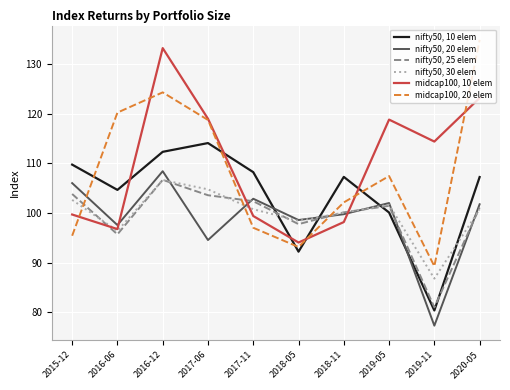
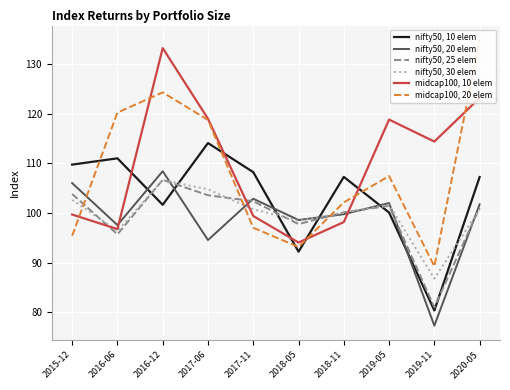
  {
    "nifty50, 10 elem": {
      "2015-12": 110,
-     "2016-06": 105,
-     "2016-12": 112,
+     "2016-06": 111,
+     "2016-12": 102,
      "2017-06": 114,
      "2017-11": 108,
      "2018-05": 92,
      "2018-11": 107,
      "2019-05": 100,
      "2019-11": 80,
      "2020-05": 107
    },
    "nifty50, 20 elem": {
      "2015-12": 106,
      "2016-06": 98,
      "2016-12": 108,
      "2017-06": 95,
      "2019-11": 77,
      "2020-05": 102
    },
    "midcap100, 10 elem": {
      "2015-12": 100,
      "2016-12": 133,
      "2017-11": 99,
      "2018-05": 94,
      "2018-11": 98,
      "2019-05": 119,
      "2019-11": 114
    },
    "midcap100, 20 elem": {
      "2015-12": 95,
      "2016-06": 120,
      "2016-12": 124,
      "2017-11": 97,
      "2018-05": 93,
      "2018-11": 102,
      "2019-05": 107,
      "2019-11": 89
    }
  }
